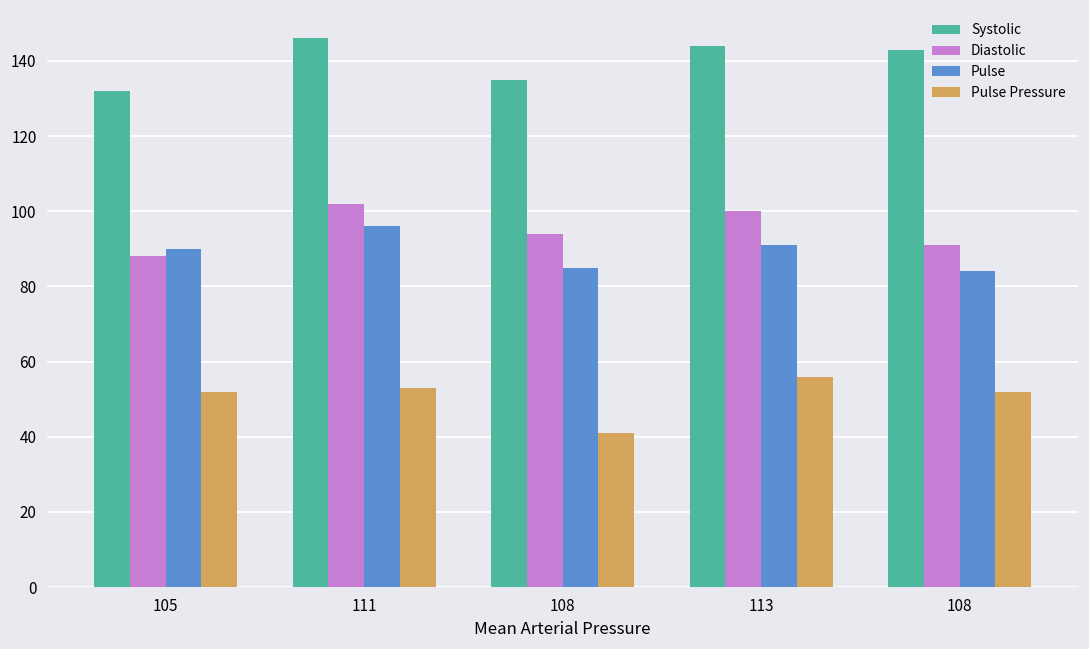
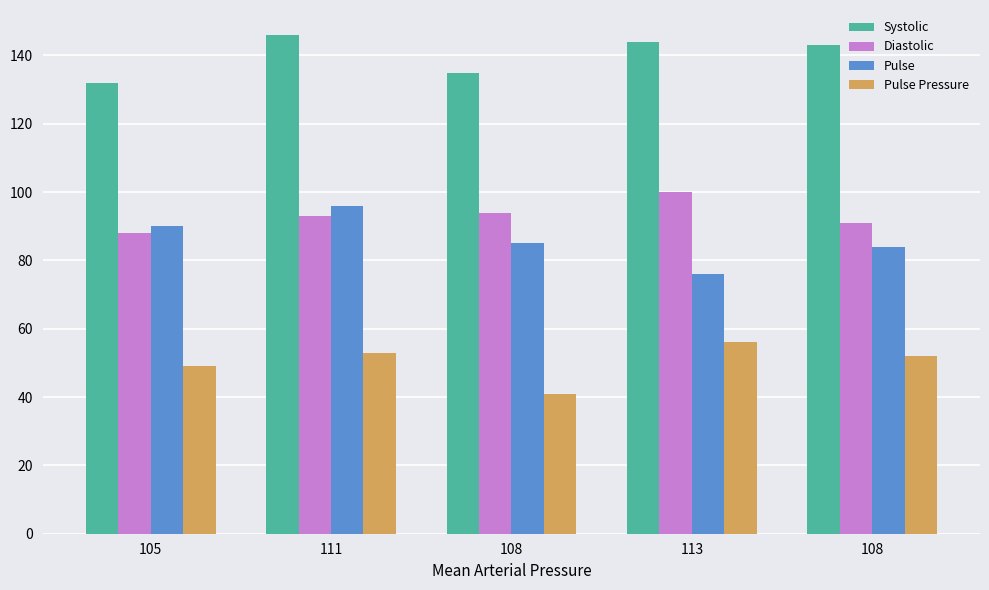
  {
    "Systolic": {
      "105": 132,
      "111": 146,
      "113": 144
    },
    "Diastolic": {
      "105": 88,
-     "111": 102,
+     "111": 93,
      "113": 100
    },
    "Pulse": {
      "105": 90,
      "111": 96,
-     "113": 91
+     "113": 76
    },
    "Pulse Pressure": {
-     "105": 52,
+     "105": 49,
      "111": 53,
      "113": 56
    }
  }
